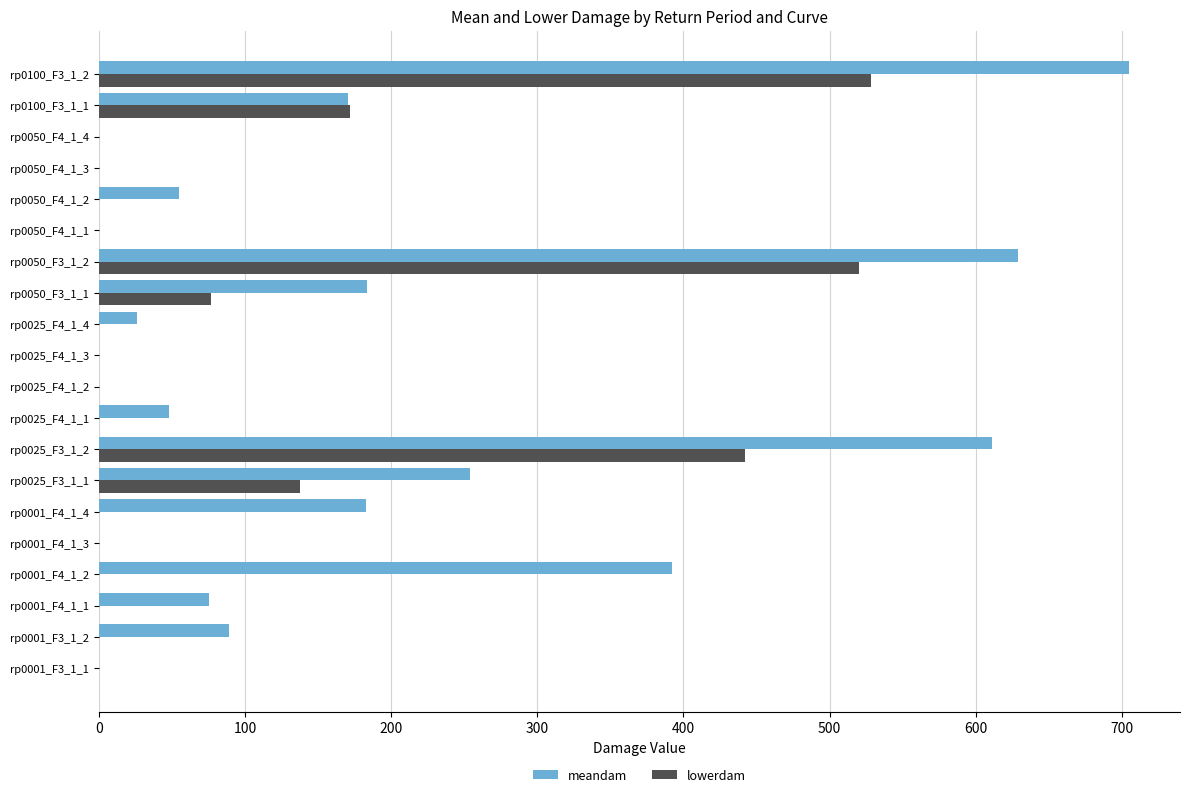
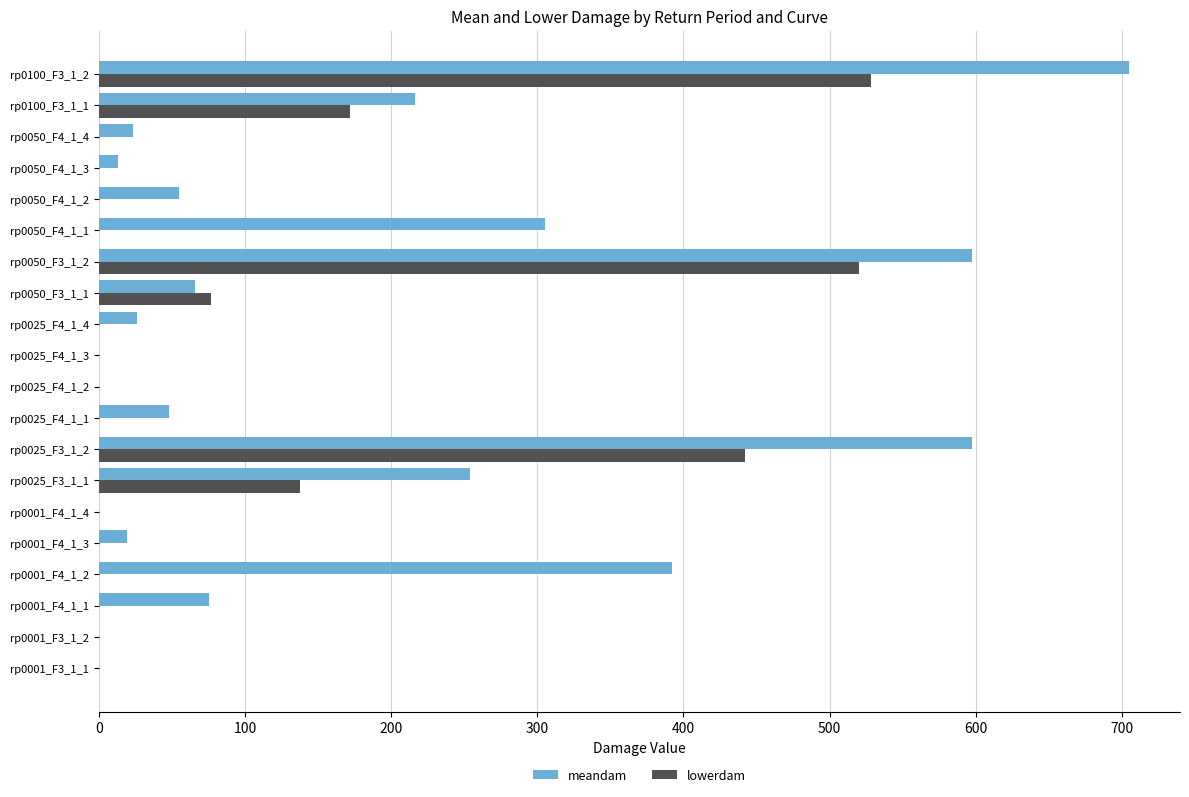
  {
    "meandam": {
      "rp0100_F3_1_2": 705,
-     "rp0100_F3_1_1": 170,
-     "rp0050_F4_1_4": 0,
-     "rp0050_F4_1_3": 0,
+     "rp0100_F3_1_1": 216,
+     "rp0050_F4_1_4": 23,
+     "rp0050_F4_1_3": 13,
      "rp0050_F4_1_2": 55,
-     "rp0050_F4_1_1": 0,
-     "rp0050_F3_1_2": 629,
-     "rp0050_F3_1_1": 183,
+     "rp0050_F4_1_1": 305,
+     "rp0050_F3_1_2": 597,
+     "rp0050_F3_1_1": 66,
      "rp0025_F4_1_4": 26,
      "rp0025_F4_1_3": 0,
      "rp0025_F4_1_2": 0,
      "rp0025_F4_1_1": 48,
-     "rp0025_F3_1_2": 611,
+     "rp0025_F3_1_2": 597,
      "rp0025_F3_1_1": 254,
-     "rp0001_F4_1_4": 183,
-     "rp0001_F4_1_3": 0,
+     "rp0001_F4_1_4": 0,
+     "rp0001_F4_1_3": 19,
      "rp0001_F4_1_2": 392,
      "rp0001_F4_1_1": 75,
-     "rp0001_F3_1_2": 89,
+     "rp0001_F3_1_2": 0,
      "rp0001_F3_1_1": 0
    },
    "lowerdam": {
      "rp0100_F3_1_2": 528,
      "rp0100_F3_1_1": 171,
      "rp0050_F4_1_4": 0,
      "rp0050_F4_1_3": 0,
      "rp0050_F4_1_2": 0,
      "rp0050_F4_1_1": 0,
      "rp0050_F3_1_2": 520,
      "rp0050_F3_1_1": 77,
      "rp0025_F4_1_4": 0,
      "rp0025_F4_1_3": 0,
      "rp0025_F4_1_2": 0,
      "rp0025_F4_1_1": 0,
      "rp0025_F3_1_2": 442,
      "rp0025_F3_1_1": 137,
      "rp0001_F4_1_4": 0,
      "rp0001_F4_1_3": 0,
      "rp0001_F4_1_2": 0,
      "rp0001_F4_1_1": 0,
      "rp0001_F3_1_2": 0,
      "rp0001_F3_1_1": 0
    }
  }
